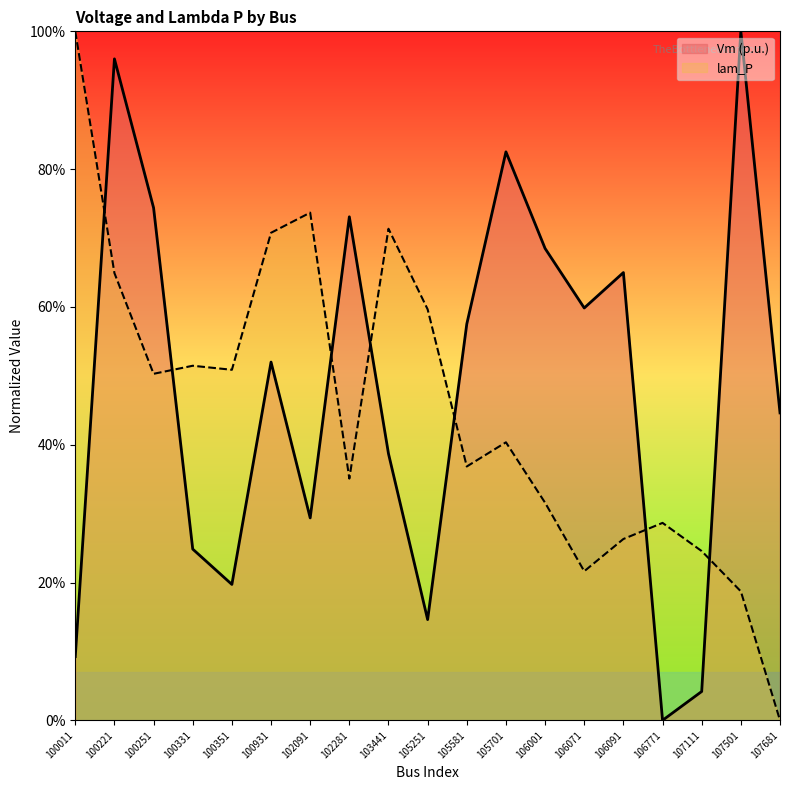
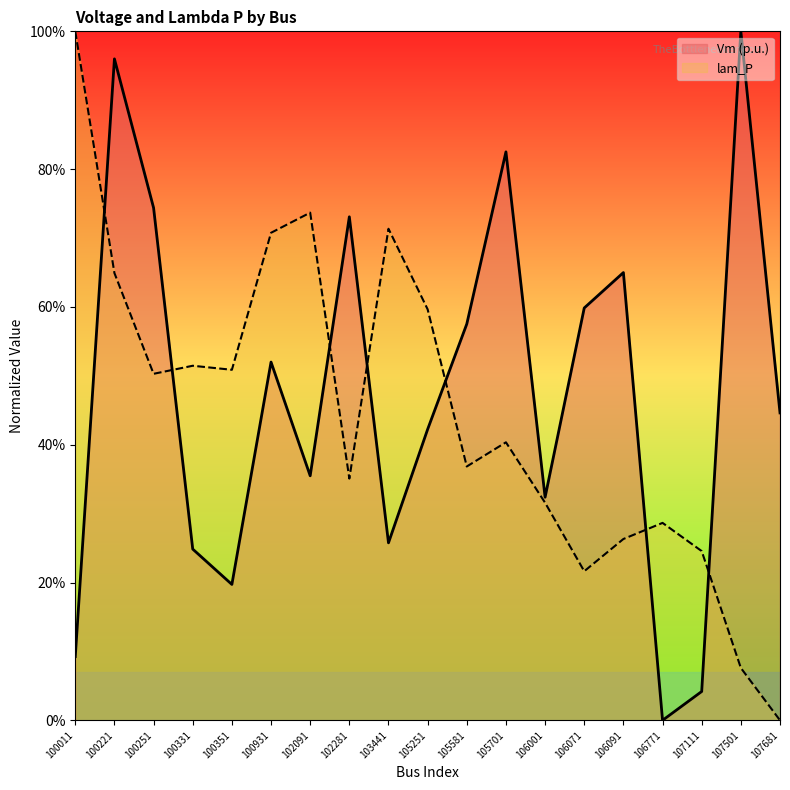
  {
    "Vm (p.u.)": {
      "100011": "9%",
      "100221": "96%",
      "100251": "74%",
      "100331": "25%",
      "100351": "20%",
      "100931": "52%",
-     "102091": "29%",
+     "102091": "35%",
      "102281": "73%",
-     "103441": "39%",
-     "105251": "15%",
+     "103441": "26%",
+     "105251": "42%",
      "105581": "58%",
      "105701": "83%",
-     "106001": "68%",
+     "106001": "32%",
      "106071": "60%",
      "106091": "65%",
      "107501": "100%",
      "107681": "45%"
    },
    "lam_P": {
      "100011": "100%",
      "100221": "65%",
      "100251": "50%",
      "100331": "51%",
      "100351": "51%",
      "100931": "71%",
      "102091": "74%",
      "102281": "35%",
      "103441": "71%",
      "105251": "60%",
      "105581": "37%",
      "105701": "40%",
      "106001": "32%",
      "106071": "22%",
      "106091": "26%",
      "106771": "29%",
      "107111": "25%",
-     "107501": "19%"
+     "107501": "8%"
    }
  }
